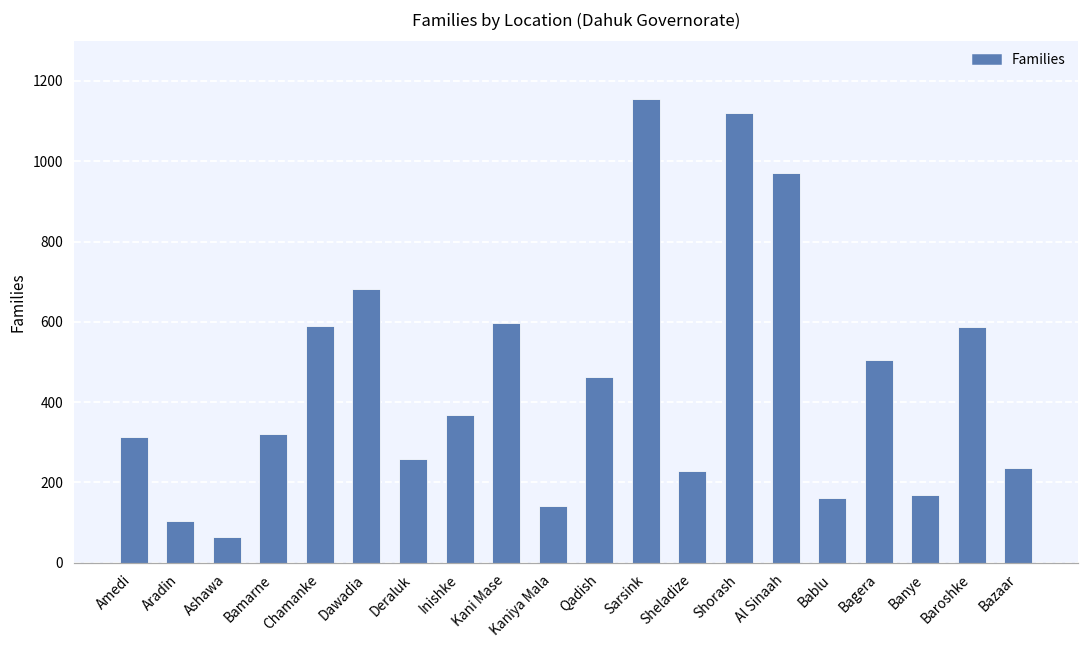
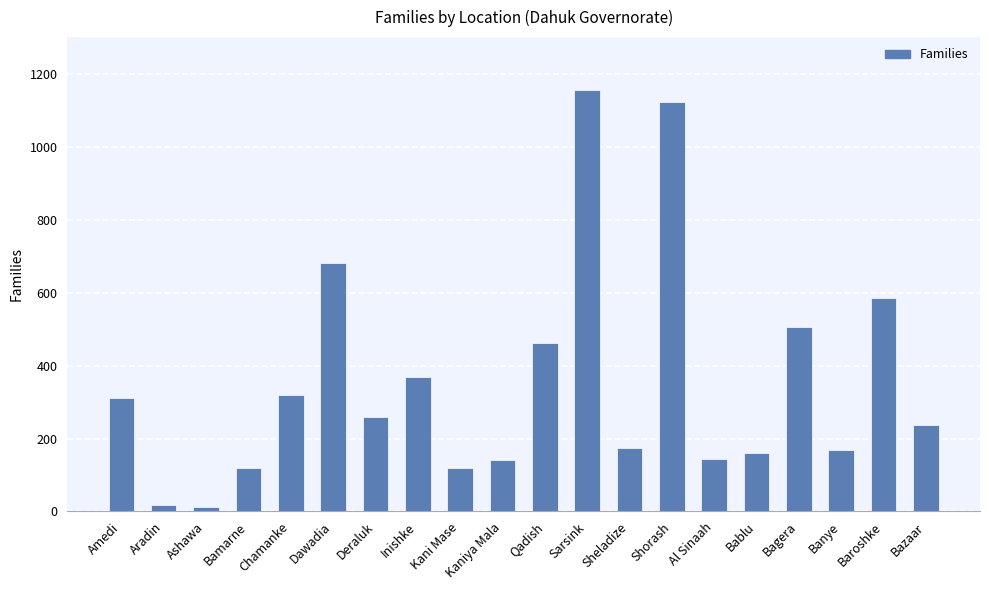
  {
    "Amedi": 310,
-   "Aradin": 100,
-   "Ashawa": 70,
-   "Bamarne": 320,
-   "Chamanke": 590,
+   "Aradin": 20,
+   "Ashawa": 10,
+   "Bamarne": 120,
+   "Chamanke": 320,
    "Dawadia": 680,
    "Deraluk": 260,
    "Inishke": 370,
-   "Kani Mase": 600,
+   "Kani Mase": 120,
    "Kaniya Mala": 140,
    "Qadish": 460,
    "Sarsink": 1160,
-   "Sheladize": 230,
+   "Sheladize": 170,
    "Shorash": 1120,
-   "Al Sinaah": 970,
+   "Al Sinaah": 150,
    "Bablu": 160,
    "Bagera": 510,
    "Banye": 170,
    "Baroshke": 590,
    "Bazaar": 240
  }
